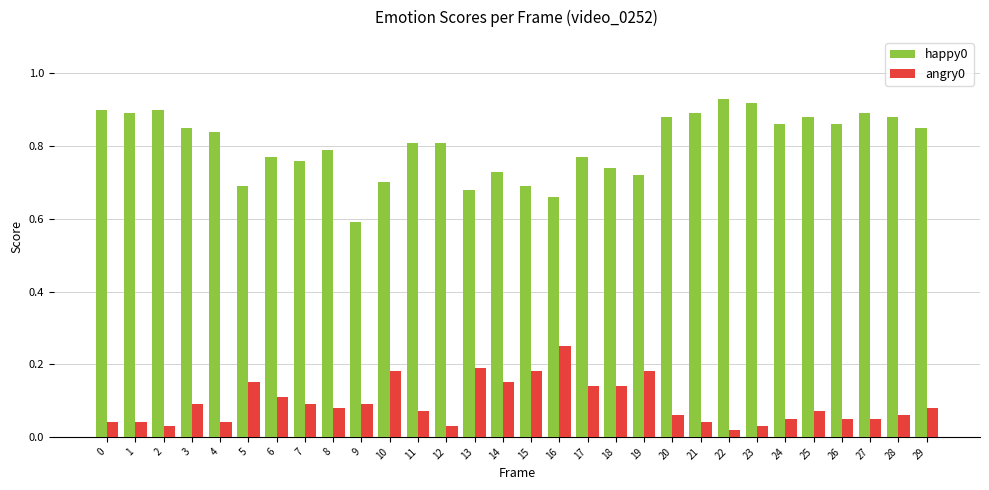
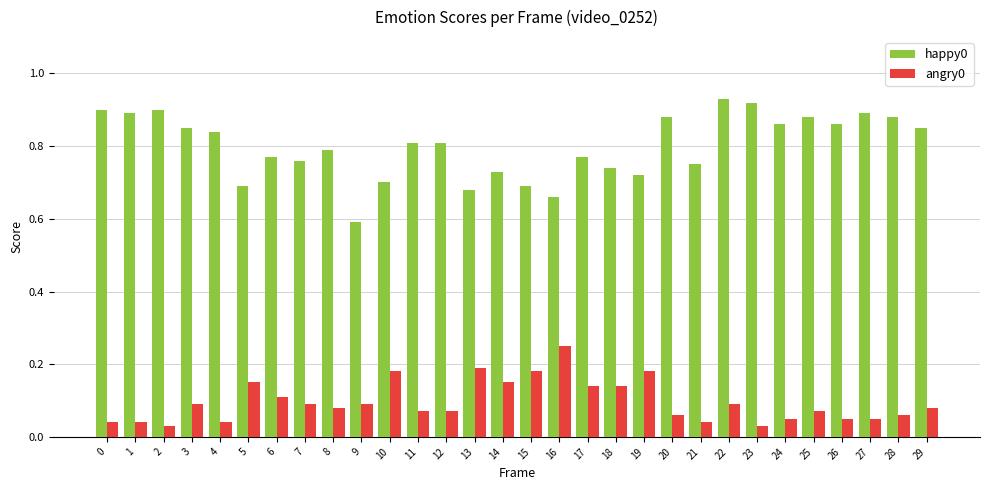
  {
    "happy0": {
      "0": 0.90,
      "1": 0.89,
      "2": 0.90,
      "3": 0.85,
      "4": 0.84,
      "5": 0.69,
      "6": 0.77,
      "7": 0.76,
      "8": 0.79,
      "9": 0.59,
      "10": 0.70,
      "11": 0.81,
      "12": 0.81,
      "13": 0.68,
      "14": 0.73,
      "15": 0.69,
      "16": 0.66,
      "17": 0.77,
      "18": 0.74,
      "19": 0.72,
      "20": 0.88,
-     "21": 0.89,
+     "21": 0.75,
      "22": 0.93,
      "23": 0.92,
      "24": 0.86,
      "25": 0.88,
      "26": 0.86,
      "27": 0.89,
      "28": 0.88,
      "29": 0.85
    },
    "angry0": {
      "0": 0.04,
      "1": 0.04,
      "2": 0.03,
      "3": 0.09,
      "4": 0.04,
      "5": 0.15,
      "6": 0.11,
      "7": 0.09,
      "8": 0.08,
      "9": 0.09,
      "10": 0.18,
      "11": 0.07,
-     "12": 0.03,
+     "12": 0.07,
      "13": 0.19,
      "14": 0.15,
      "15": 0.18,
      "16": 0.25,
      "17": 0.14,
      "18": 0.14,
      "19": 0.18,
      "20": 0.06,
      "21": 0.04,
-     "22": 0.02,
+     "22": 0.09,
      "23": 0.03,
      "24": 0.05,
      "25": 0.07,
      "26": 0.05,
      "27": 0.05,
      "28": 0.06,
      "29": 0.08
    }
  }
